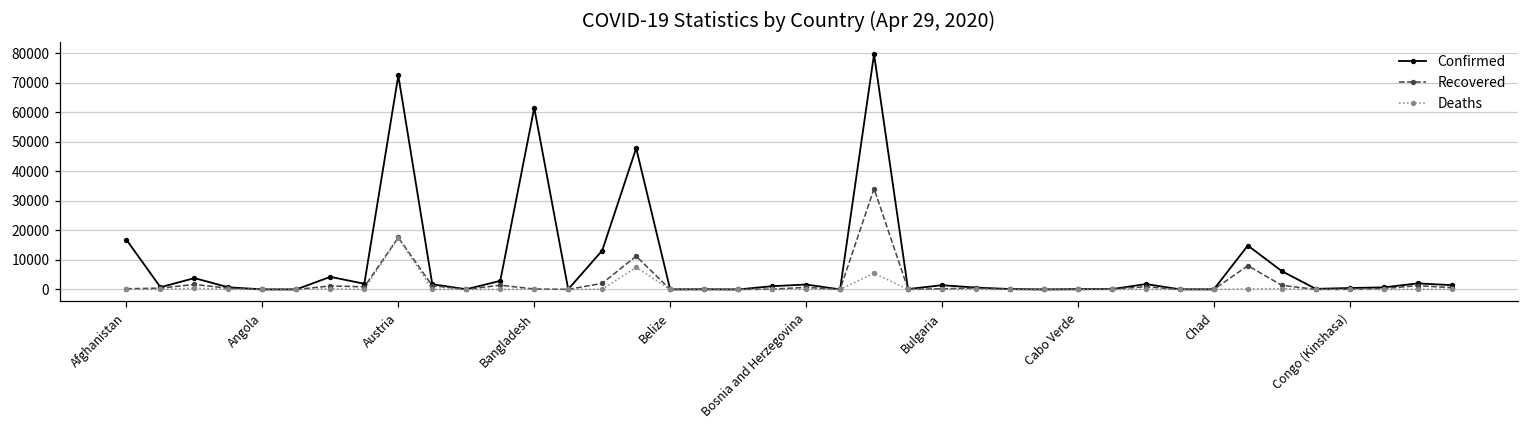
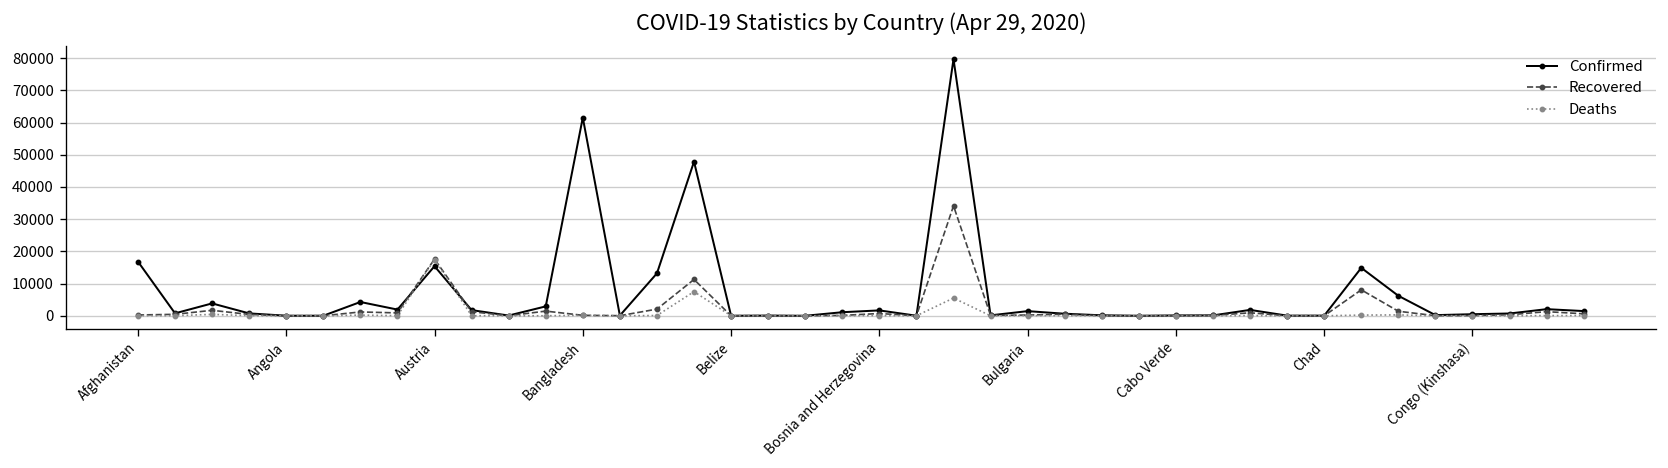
  {
    "Confirmed": {
      "Afghanistan": 17000,
-     "Austria": 72000,
+     "Austria": 15000,
      "Bangladesh": 62000,
      "Bosnia and Herzegovina": 2000,
      "Bulgaria": 1000
    }
  }
